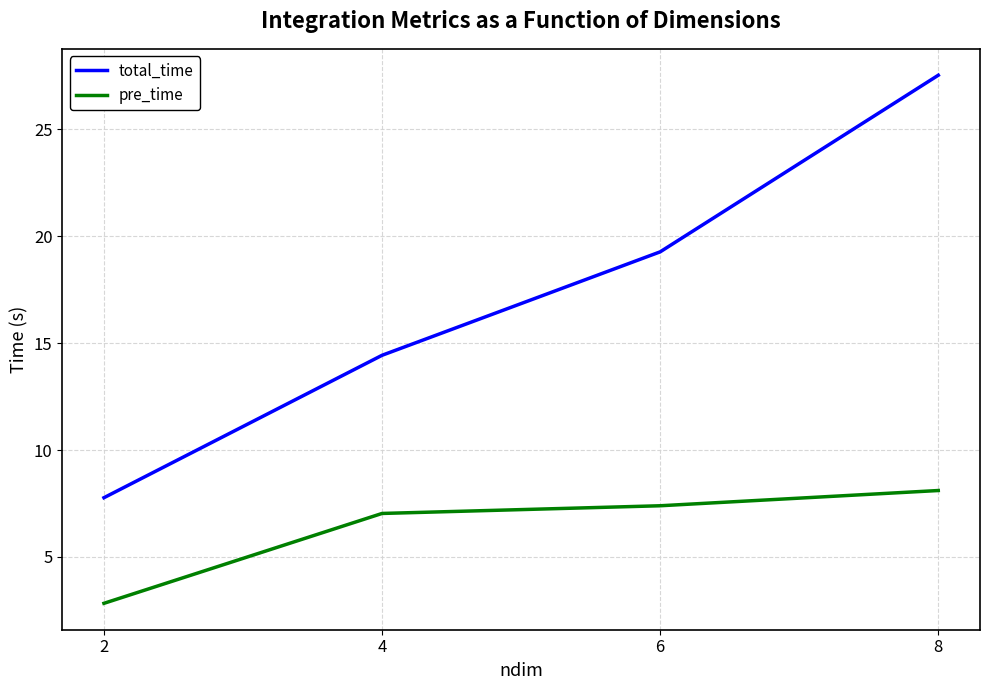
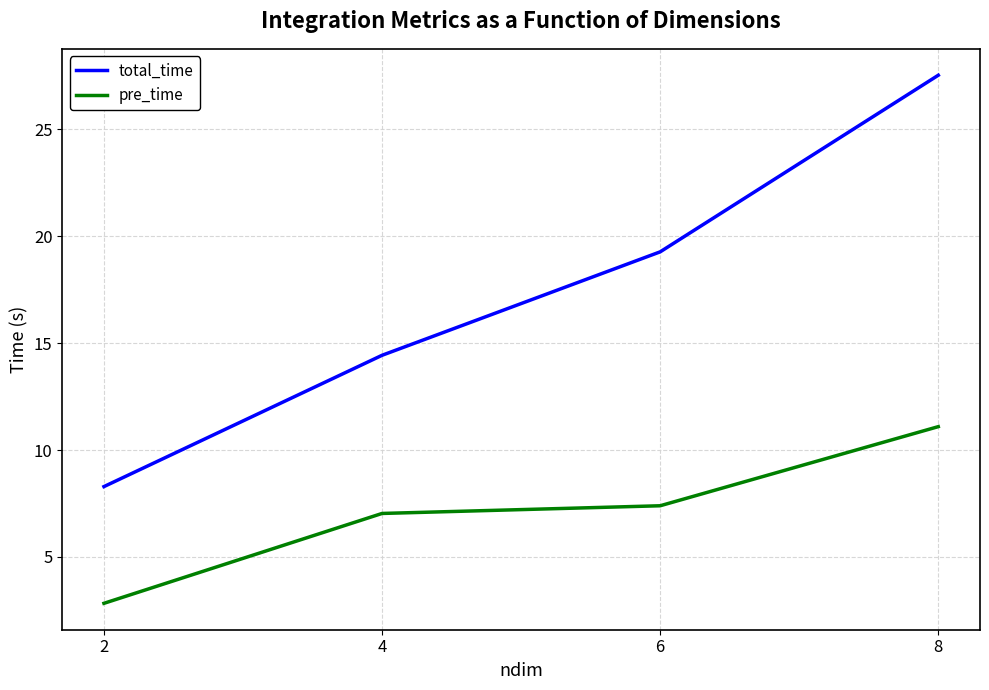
  {
    "total_time": {
-     "2": 7.8,
+     "2": 8.3,
      "4": 14.4,
      "6": 19.3,
      "8": 27.5
    },
    "pre_time": {
      "2": 2.8,
      "4": 7.0,
      "6": 7.4,
-     "8": 8.1
+     "8": 11.1
    }
  }
